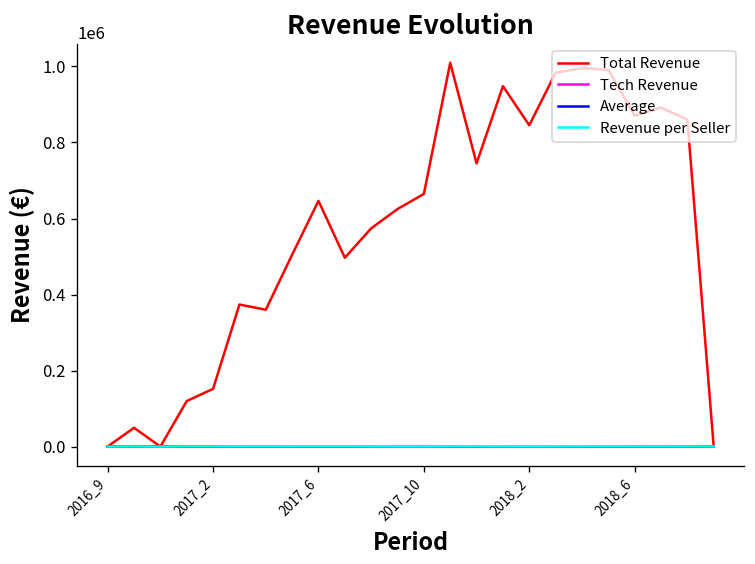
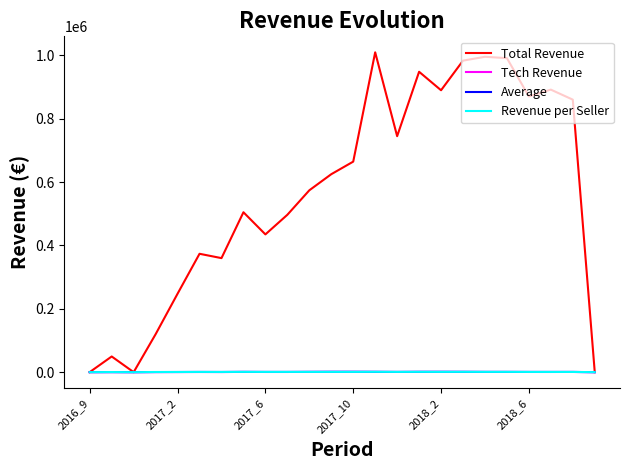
  {
    "Total Revenue": {
-     "2017_2": 150000,
-     "2017_6": 650000,
+     "2017_2": 250000,
+     "2017_6": 430000,
      "2017_10": 660000,
-     "2018_2": 850000
+     "2018_2": 890000
    },
    "Revenue per Seller": {
      "2017_2": 0,
      "2017_6": 0,
      "2017_10": 0,
      "2018_2": 0,
      "2018_6": 0
    }
  }
